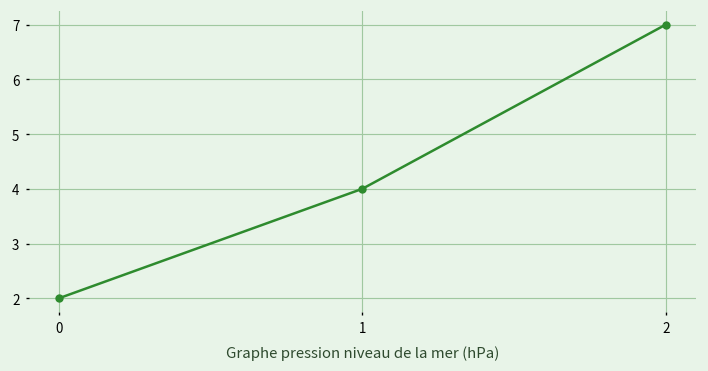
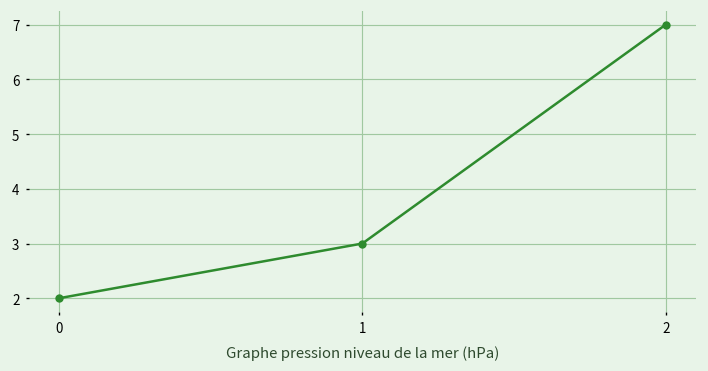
  {
    "0": 2,
-   "1": 4,
+   "1": 3,
    "2": 7
  }
